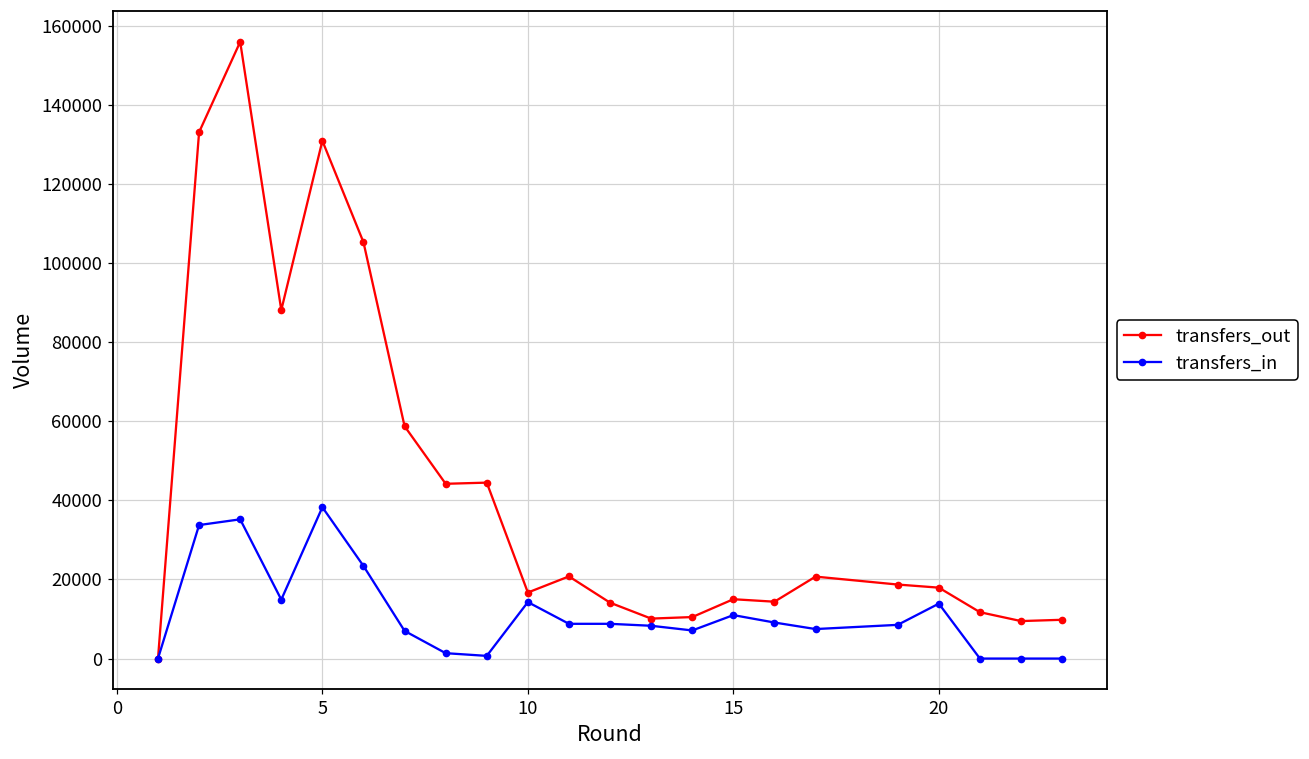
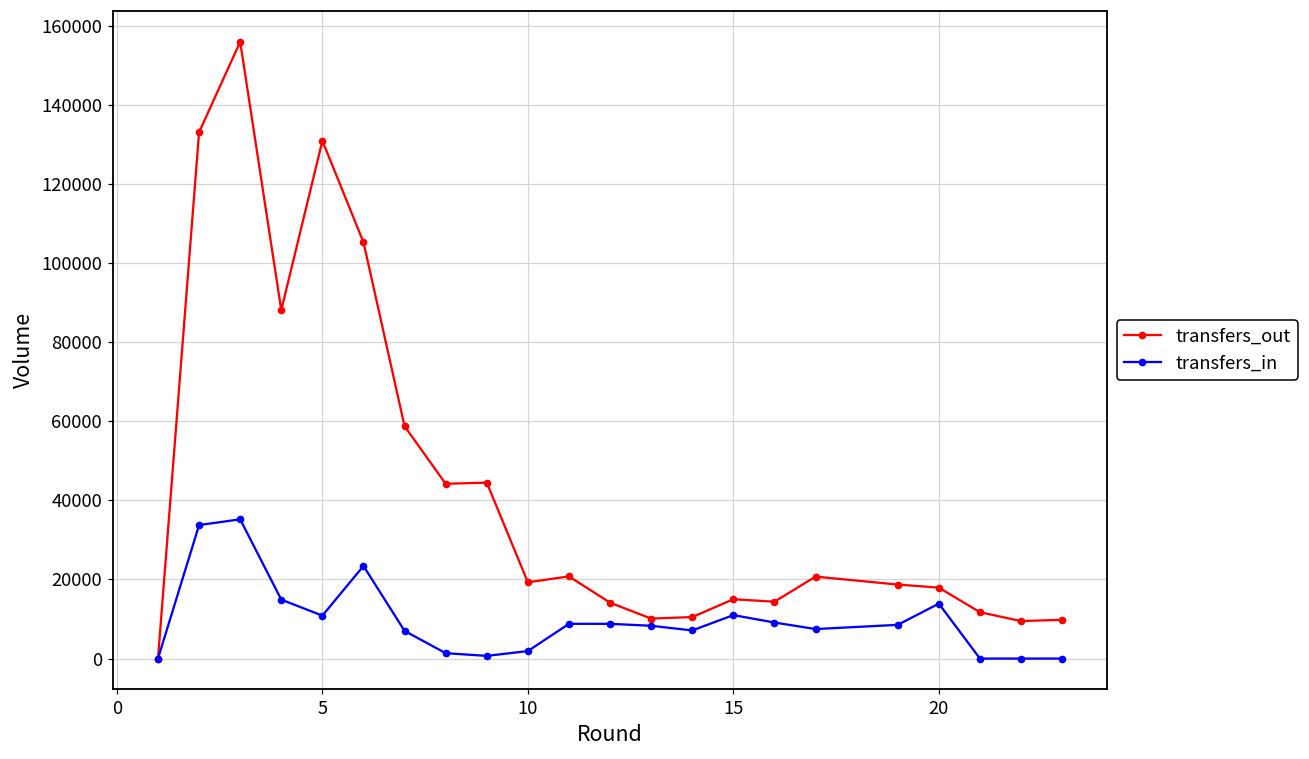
  {
    "transfers_out": {
      "5": 131000,
-     "10": 17000,
+     "10": 19000,
      "15": 15000,
      "20": 18000
    },
    "transfers_in": {
-     "5": 38000,
-     "10": 14000,
+     "5": 11000,
+     "10": 2000,
      "15": 11000,
      "20": 14000
    }
  }
